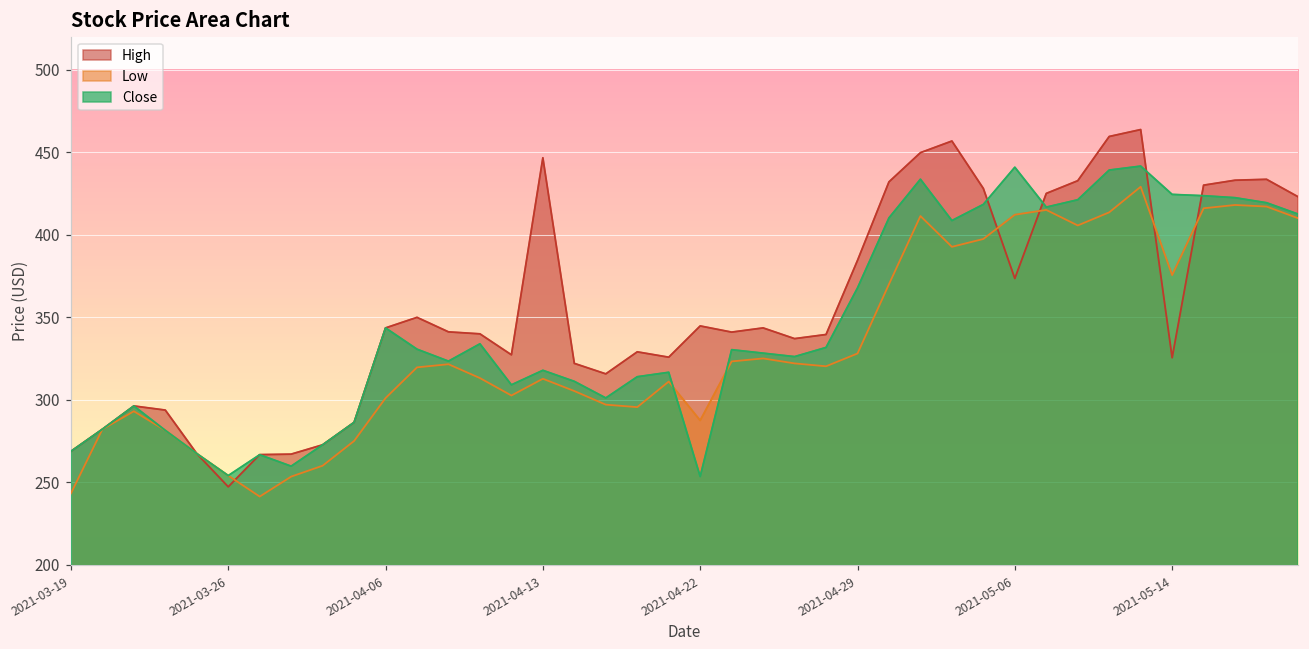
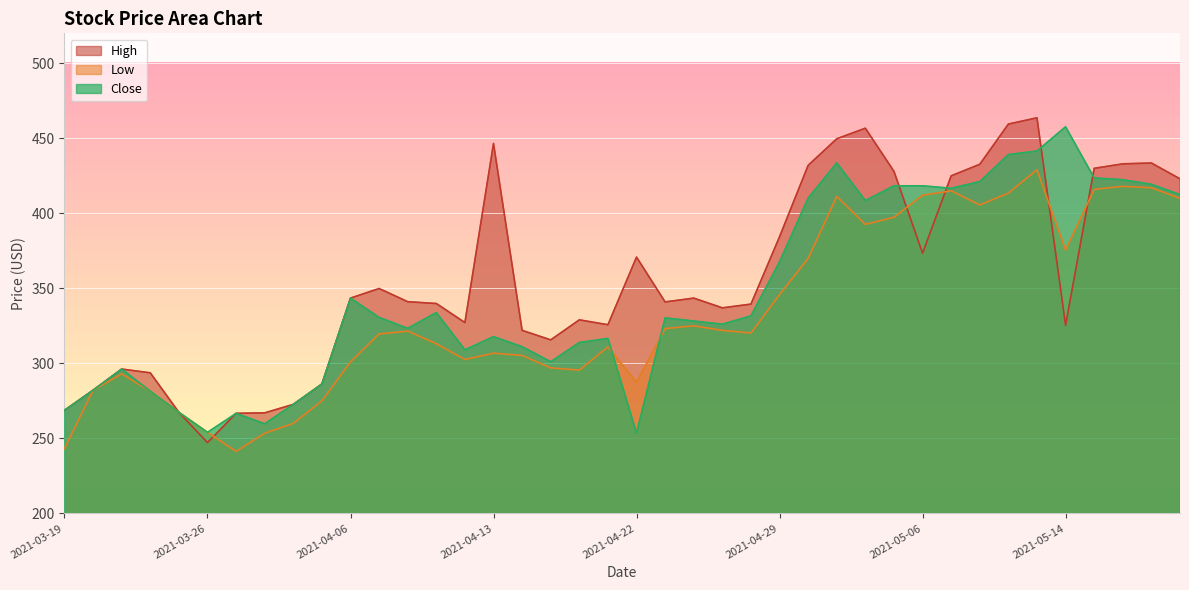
  {
    "High": {
      "2021-03-26": 247,
      "2021-04-13": 447,
-     "2021-04-22": 345,
+     "2021-04-22": 371,
      "2021-04-29": 384,
      "2021-05-06": 373,
      "2021-05-14": 325
    },
    "Low": {
      "2021-03-19": 243,
      "2021-04-06": 301,
-     "2021-04-13": 313,
+     "2021-04-13": 307,
      "2021-04-22": 287,
-     "2021-04-29": 328,
+     "2021-04-29": 346,
      "2021-05-06": 412,
      "2021-05-14": 375
    },
    "Close": {
      "2021-04-13": 318,
      "2021-04-22": 253,
      "2021-04-29": 368,
-     "2021-05-06": 441,
-     "2021-05-14": 424
+     "2021-05-06": 418,
+     "2021-05-14": 458
    }
  }
